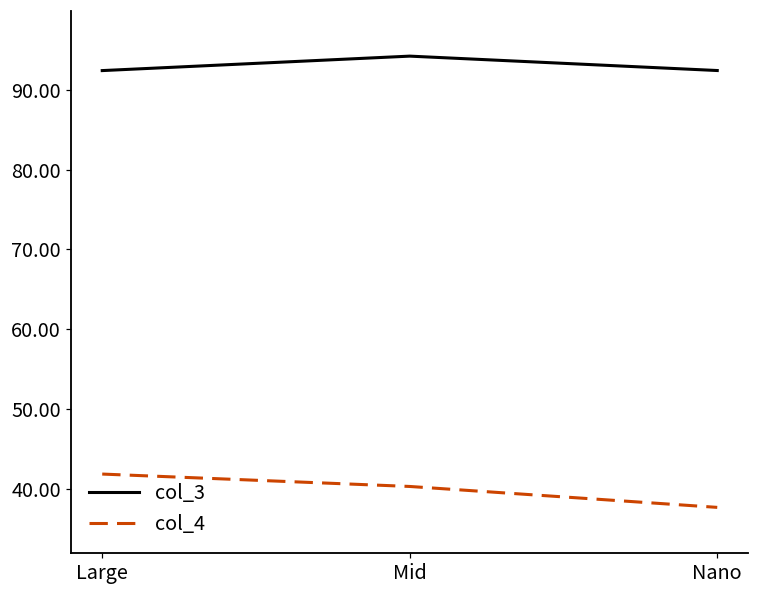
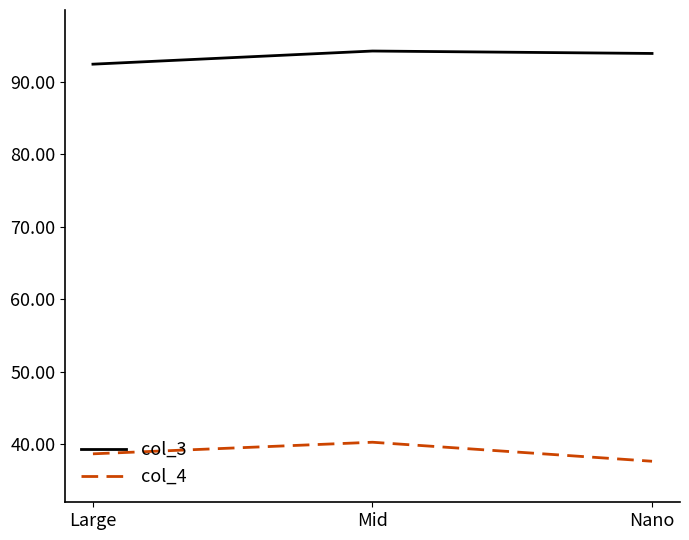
  {
    "col_3": {
      "Large": 92,
      "Mid": 94,
-     "Nano": 92
+     "Nano": 94
    },
    "col_4": {
-     "Large": 42,
+     "Large": 39,
      "Mid": 40,
      "Nano": 38
    }
  }
